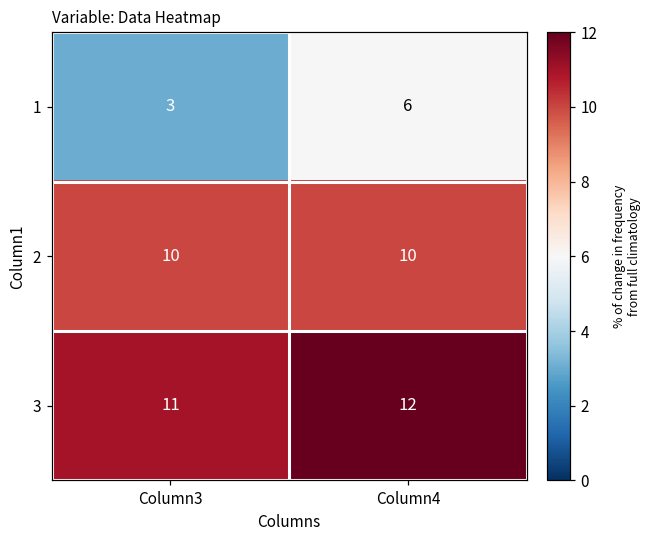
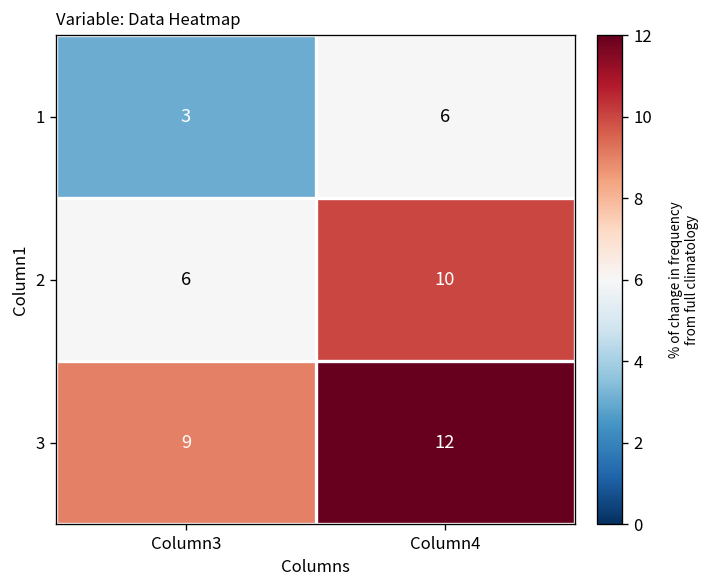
  {
    "1": {
      "Column3": 3,
      "Column4": 6
    },
    "2": {
-     "Column3": 10,
+     "Column3": 6,
      "Column4": 10
    },
    "3": {
-     "Column3": 11,
+     "Column3": 9,
      "Column4": 12
    }
  }
